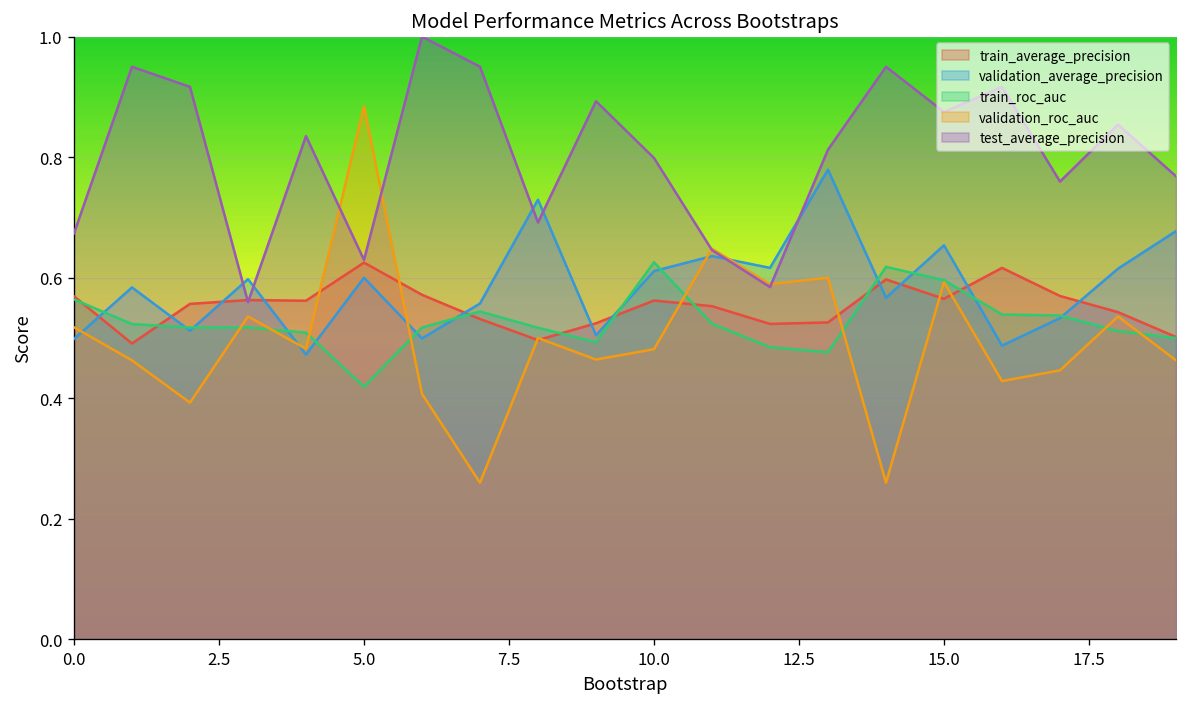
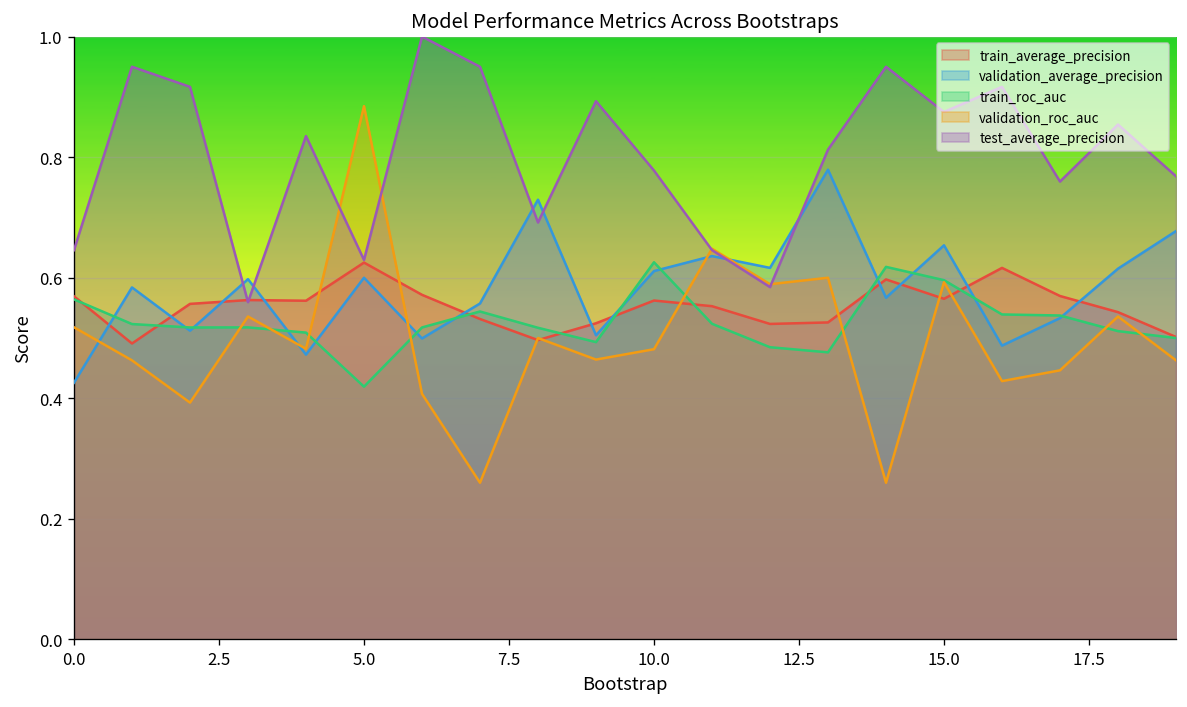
  {
    "validation_average_precision": {
-     "0.0": 0.50,
+     "0.0": 0.43,
      "5.0": 0.60,
      "10.0": 0.61,
      "15.0": 0.65
    },
    "train_roc_auc": {
      "0.0": 0.56,
      "5.0": 0.42,
      "10.0": 0.63
    },
    "test_average_precision": {
-     "0.0": 0.67,
-     "10.0": 0.80
+     "0.0": 0.65,
+     "10.0": 0.78
    }
  }
